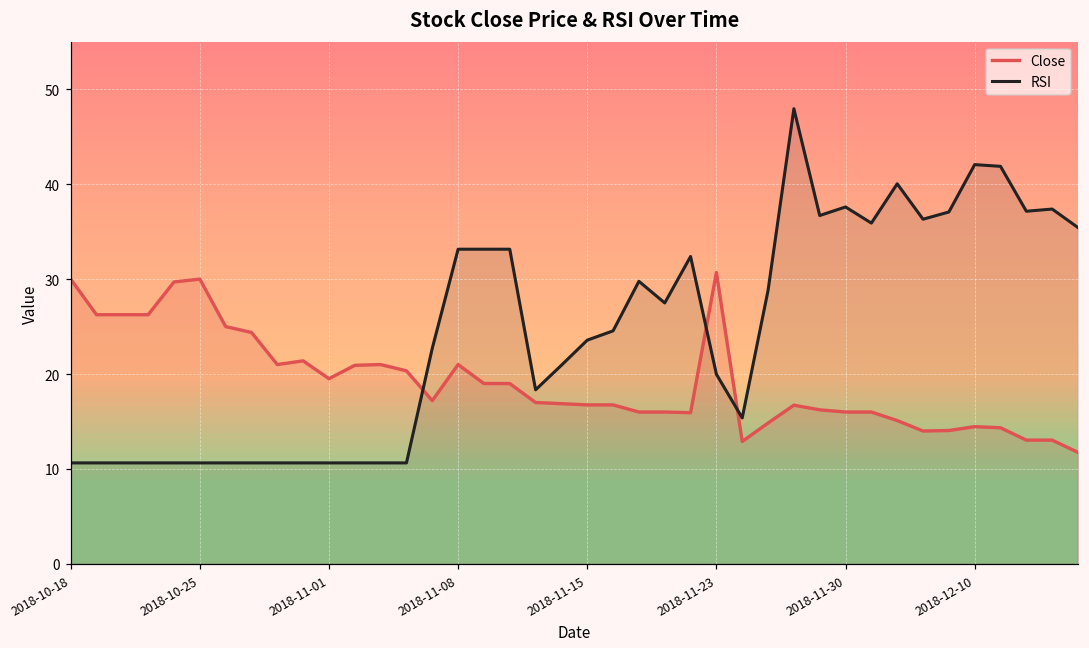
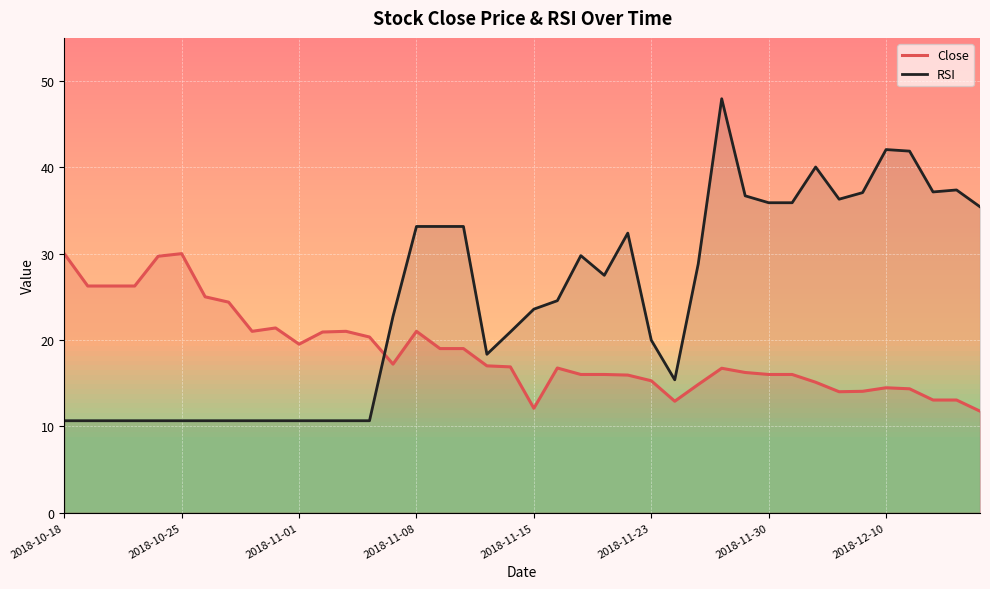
  {
    "Close": {
      "2018-10-18": 30,
      "2018-10-25": 30,
      "2018-11-01": 20,
      "2018-11-08": 21,
-     "2018-11-15": 17,
-     "2018-11-23": 31,
+     "2018-11-15": 12,
+     "2018-11-23": 15,
      "2018-11-30": 16,
      "2018-12-10": 14
    },
    "RSI": {
      "2018-10-18": 11,
      "2018-10-25": 11,
      "2018-11-01": 11,
      "2018-11-08": 33,
      "2018-11-15": 24,
      "2018-11-23": 20,
-     "2018-11-30": 38,
+     "2018-11-30": 36,
      "2018-12-10": 42
    }
  }
